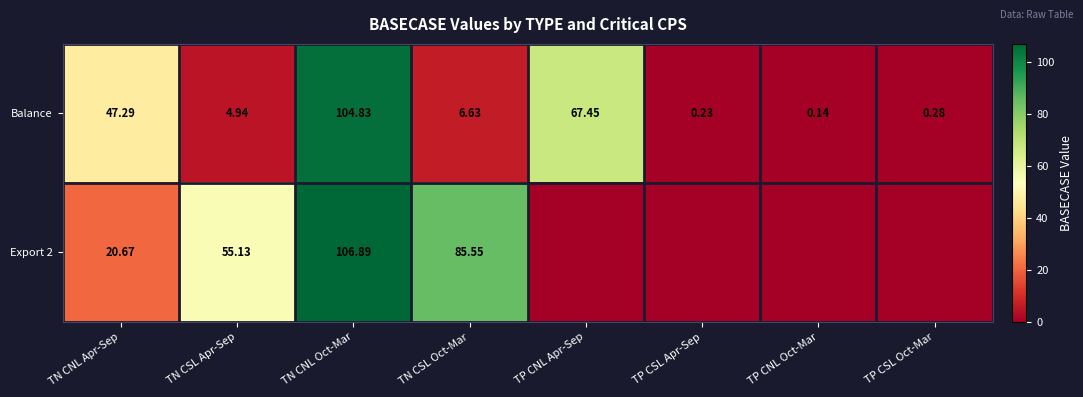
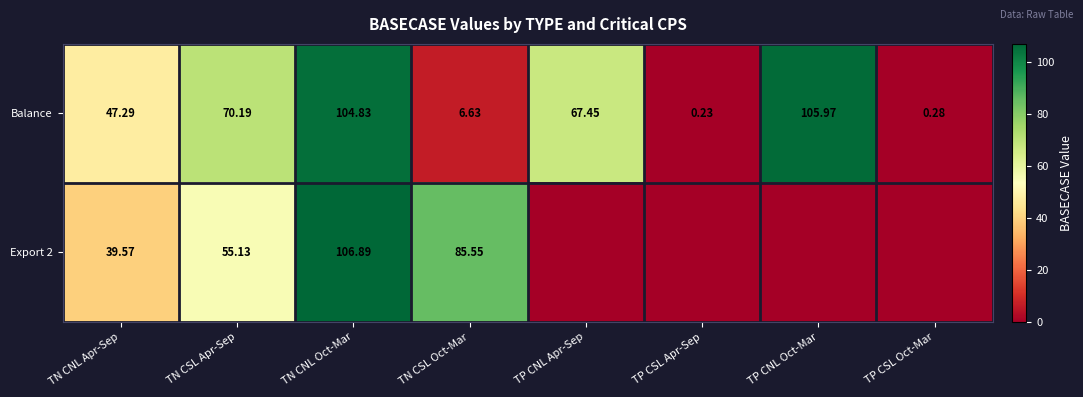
  {
    "Balance": {
      "TN CNL Apr-Sep": 47.29,
-     "TN CSL Apr-Sep": 4.94,
+     "TN CSL Apr-Sep": 70.19,
      "TN CNL Oct-Mar": 104.83,
      "TN CSL Oct-Mar": 6.63,
      "TP CNL Apr-Sep": 67.45,
      "TP CSL Apr-Sep": 0.23,
-     "TP CNL Oct-Mar": 0.14,
+     "TP CNL Oct-Mar": 105.97,
      "TP CSL Oct-Mar": 0.28
    },
    "Export 2": {
-     "TN CNL Apr-Sep": 20.67,
+     "TN CNL Apr-Sep": 39.57,
      "TN CSL Apr-Sep": 55.13,
      "TN CNL Oct-Mar": 106.89,
      "TN CSL Oct-Mar": 85.55
    }
  }
